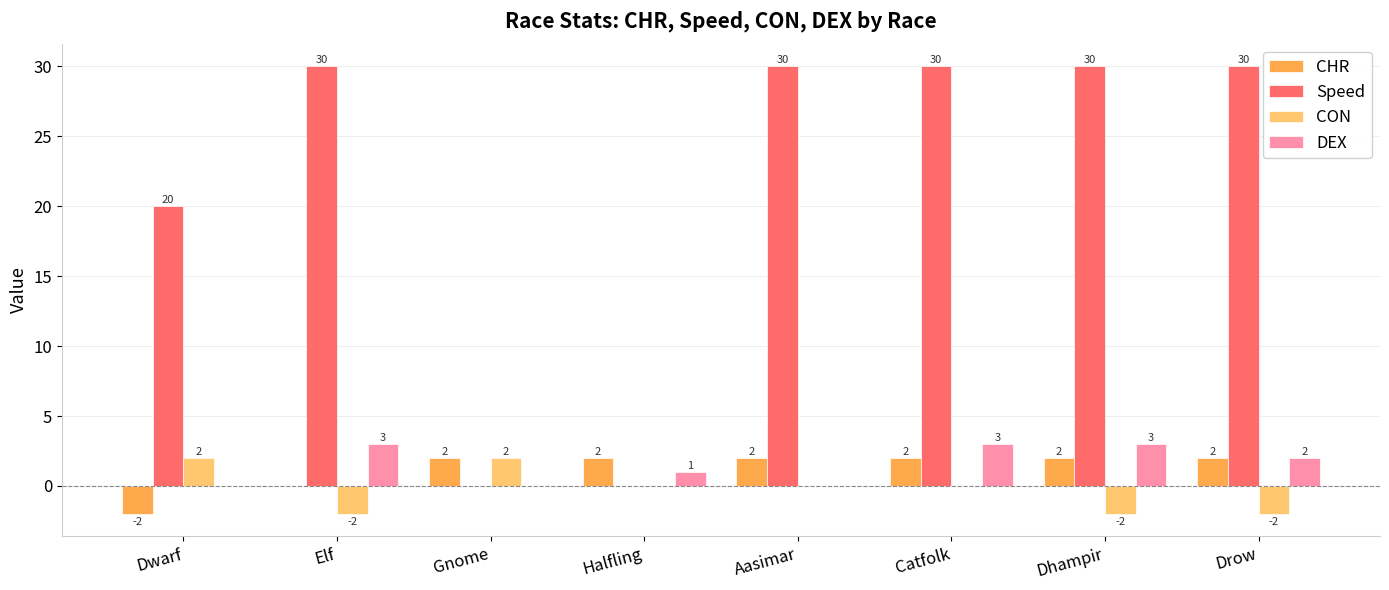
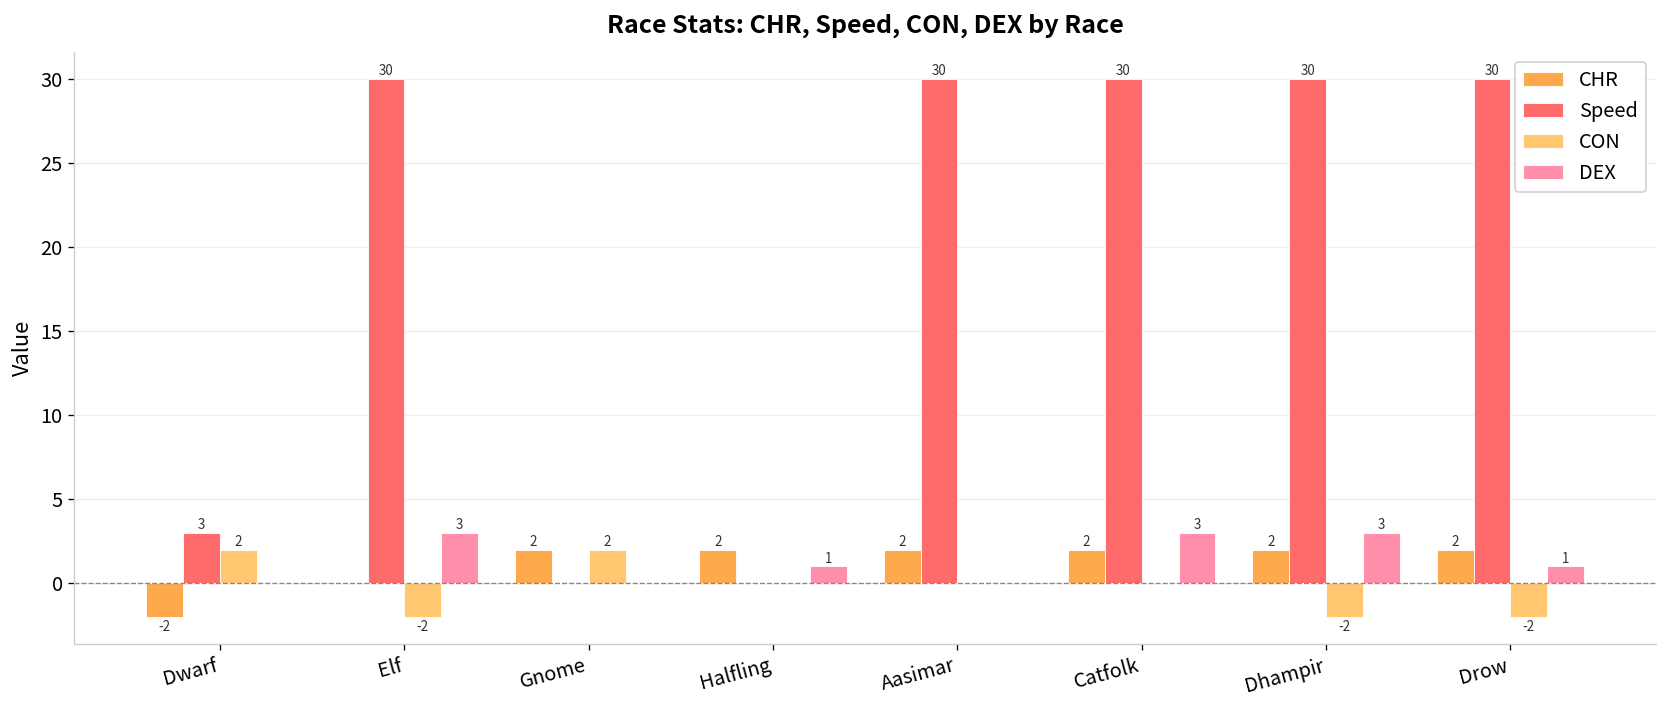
  {
    "Speed": {
-     "Dwarf": 20,
+     "Dwarf": 3,
      "Elf": 30,
      "Aasimar": 30,
      "Catfolk": 30,
      "Dhampir": 30,
      "Drow": 30
    },
    "DEX": {
      "Elf": 3,
      "Halfling": 1,
      "Catfolk": 3,
      "Dhampir": 3,
-     "Drow": 2
+     "Drow": 1
    }
  }
